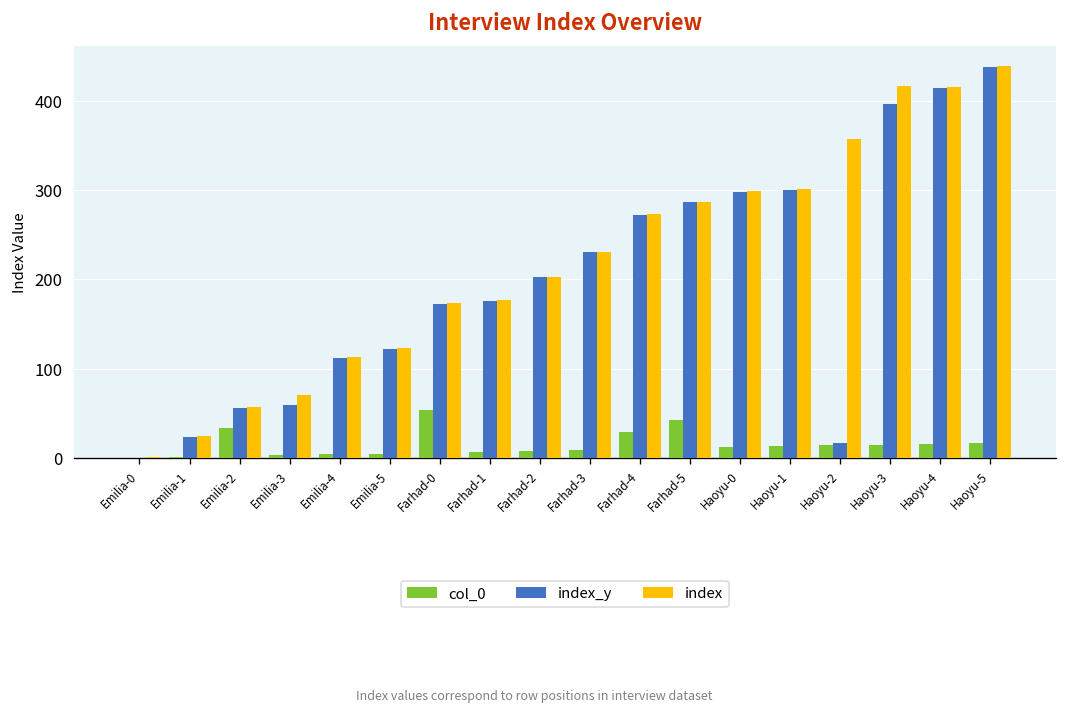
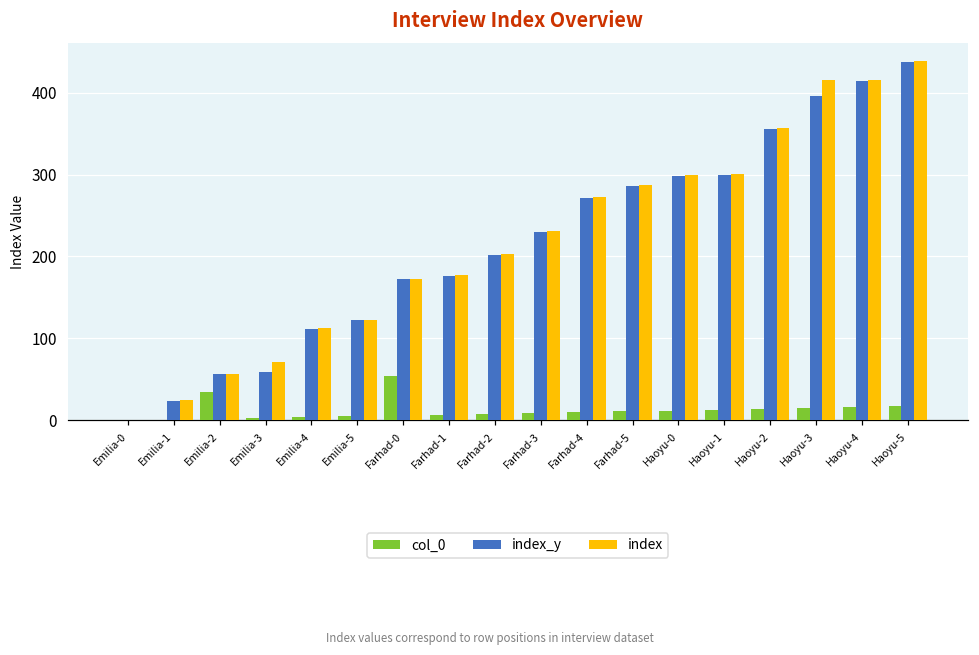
  {
    "col_0": {
      "Emilia-0": 0,
      "Emilia-2": 30,
      "Emilia-4": 0,
      "Emilia-5": 10,
      "Farhad-0": 50,
      "Farhad-1": 10,
      "Farhad-2": 10,
      "Farhad-3": 10,
-     "Farhad-4": 30,
-     "Farhad-5": 40,
+     "Farhad-4": 10,
+     "Farhad-5": 10,
      "Haoyu-0": 10,
      "Haoyu-1": 10,
      "Haoyu-2": 10,
      "Haoyu-3": 20,
      "Haoyu-4": 20,
      "Haoyu-5": 20
    },
    "index_y": {
      "Emilia-0": 0,
      "Emilia-1": 20,
      "Emilia-2": 60,
      "Emilia-3": 60,
      "Emilia-4": 110,
      "Emilia-5": 120,
      "Farhad-0": 170,
      "Farhad-1": 180,
      "Farhad-2": 200,
      "Farhad-3": 230,
      "Farhad-4": 270,
      "Farhad-5": 290,
      "Haoyu-0": 300,
      "Haoyu-1": 300,
-     "Haoyu-2": 20,
+     "Haoyu-2": 360,
      "Haoyu-3": 400,
      "Haoyu-4": 410,
      "Haoyu-5": 440
    },
    "index": {
      "Emilia-1": 30,
      "Emilia-2": 60,
      "Emilia-3": 70,
      "Emilia-4": 110,
      "Emilia-5": 120,
      "Farhad-0": 170,
      "Farhad-1": 180,
      "Farhad-2": 200,
      "Farhad-3": 230,
      "Farhad-4": 270,
      "Farhad-5": 290,
      "Haoyu-0": 300,
      "Haoyu-1": 300,
      "Haoyu-2": 360,
      "Haoyu-3": 420,
      "Haoyu-4": 420,
      "Haoyu-5": 440
    }
  }
